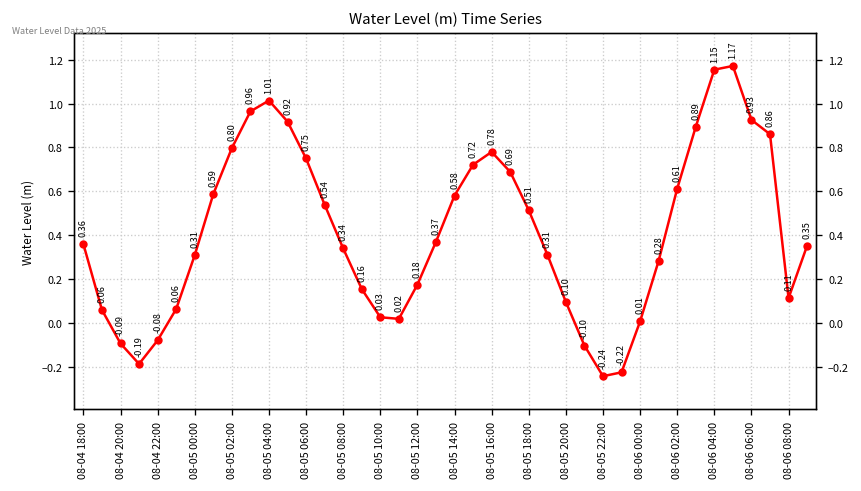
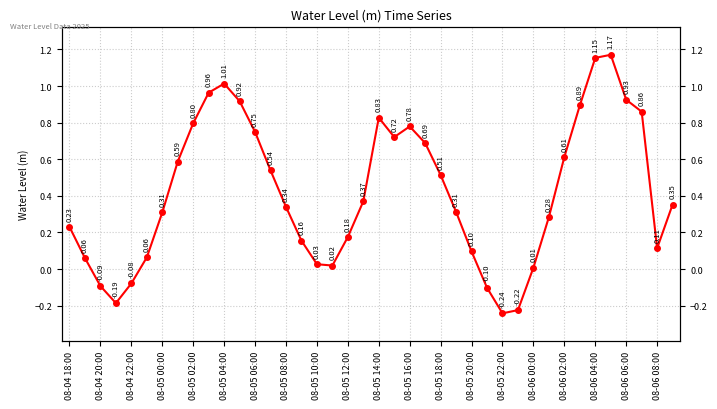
  {
-   "08-04 18:00": 0.36,
+   "08-04 18:00": 0.23,
    "08-04 20:00": -0.09,
    "08-04 22:00": -0.08,
    "08-05 00:00": 0.31,
    "08-05 02:00": 0.80,
    "08-05 04:00": 1.01,
    "08-05 06:00": 0.75,
    "08-05 08:00": 0.34,
    "08-05 10:00": 0.03,
    "08-05 12:00": 0.18,
-   "08-05 14:00": 0.58,
+   "08-05 14:00": 0.83,
    "08-05 16:00": 0.78,
    "08-05 18:00": 0.51,
    "08-05 20:00": 0.10,
    "08-05 22:00": -0.24,
    "08-06 00:00": 0.01,
    "08-06 02:00": 0.61,
    "08-06 04:00": 1.15,
    "08-06 06:00": 0.93,
    "08-06 08:00": 0.11
  }
